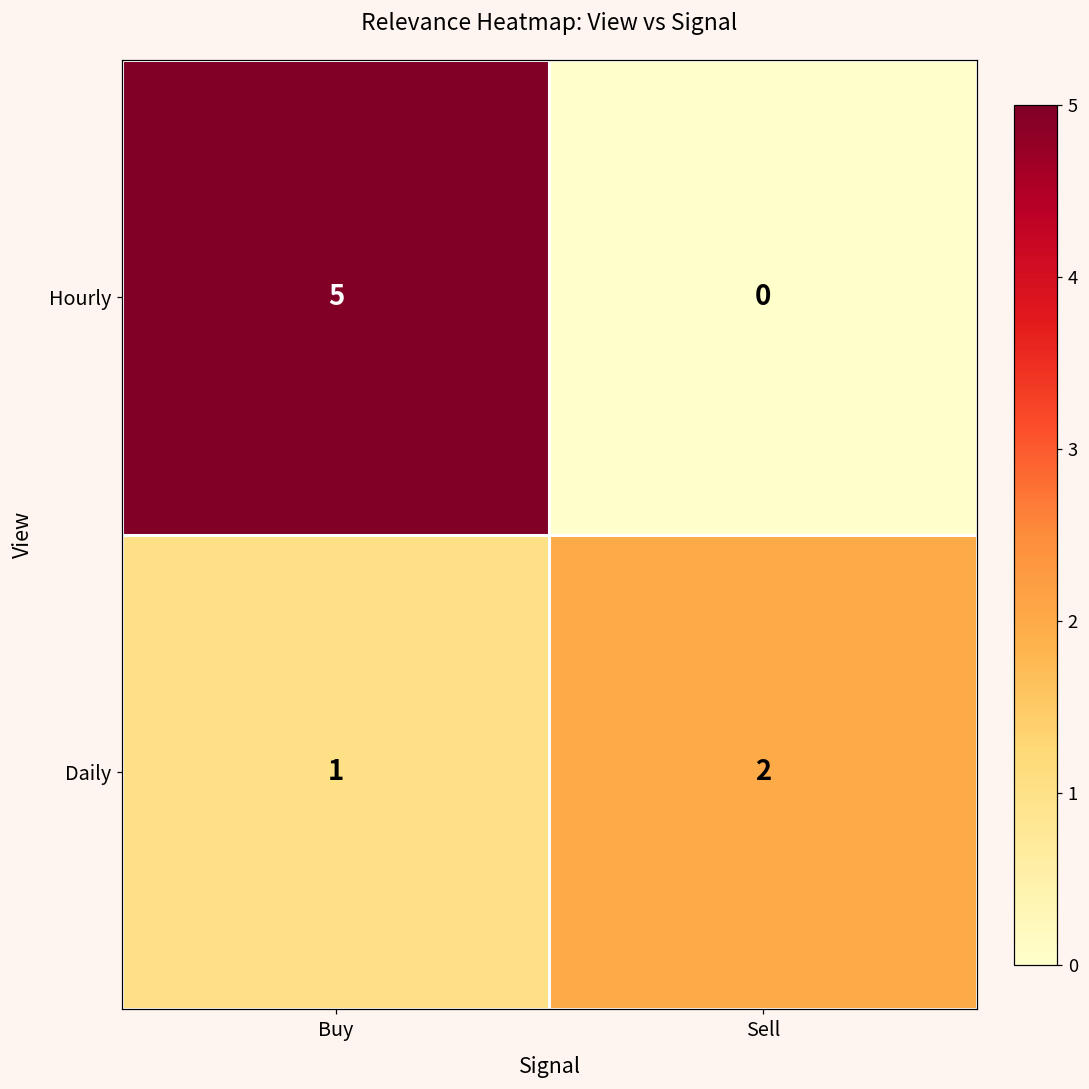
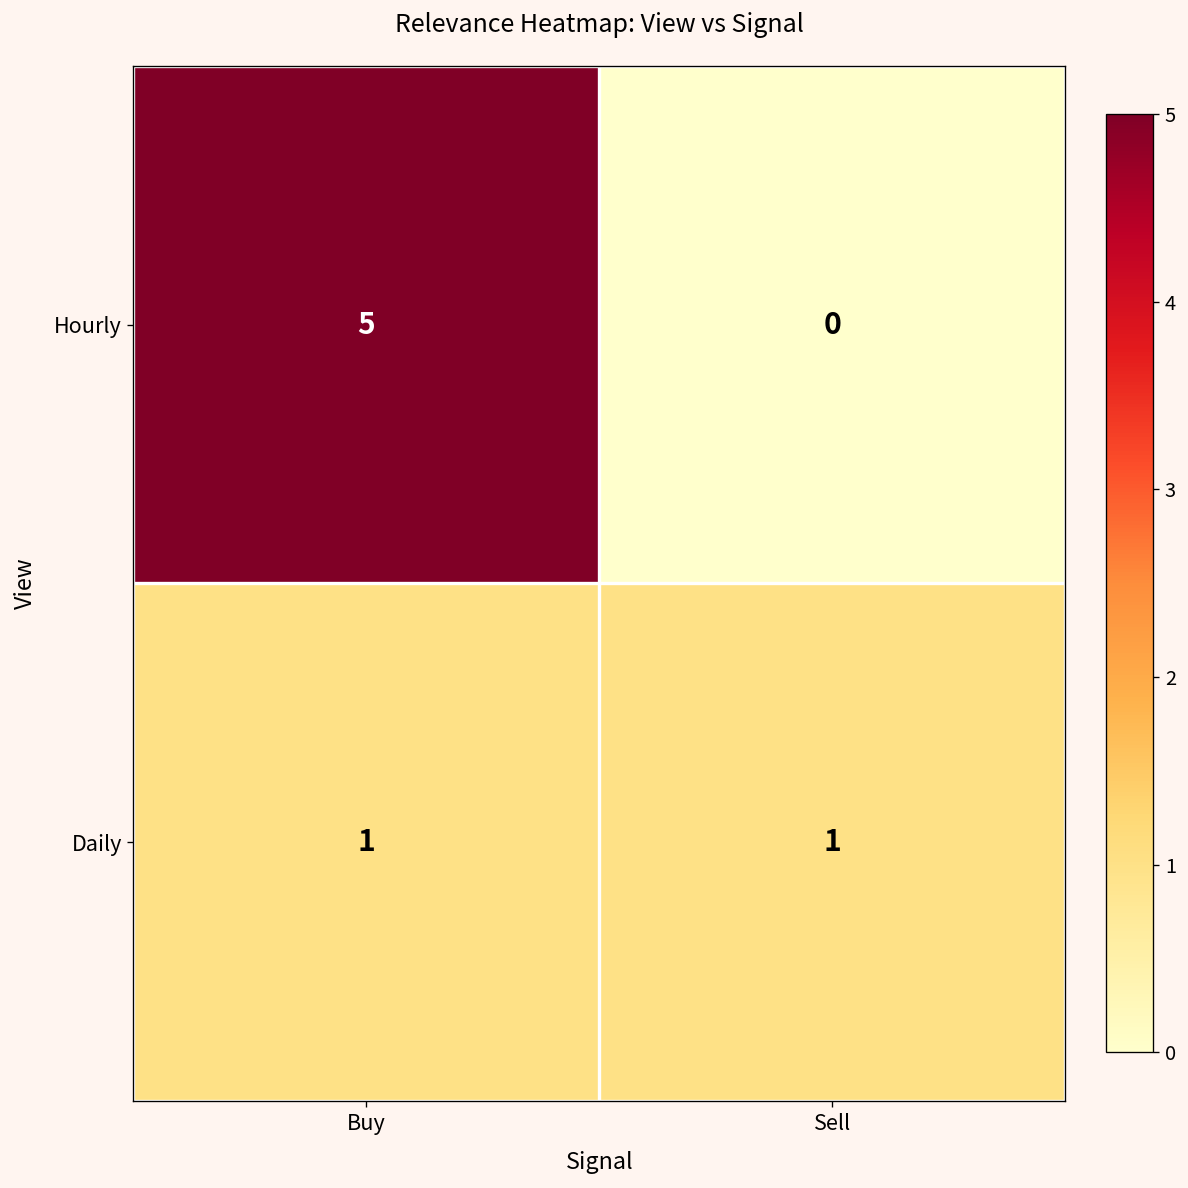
  {
    "Hourly": {
      "Buy": 5,
      "Sell": 0
    },
    "Daily": {
      "Buy": 1,
-     "Sell": 2
+     "Sell": 1
    }
  }
